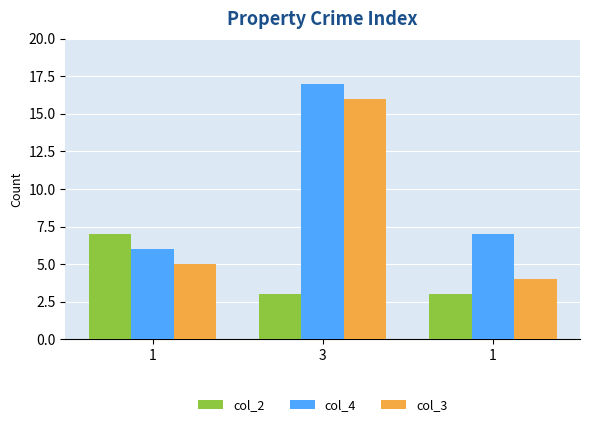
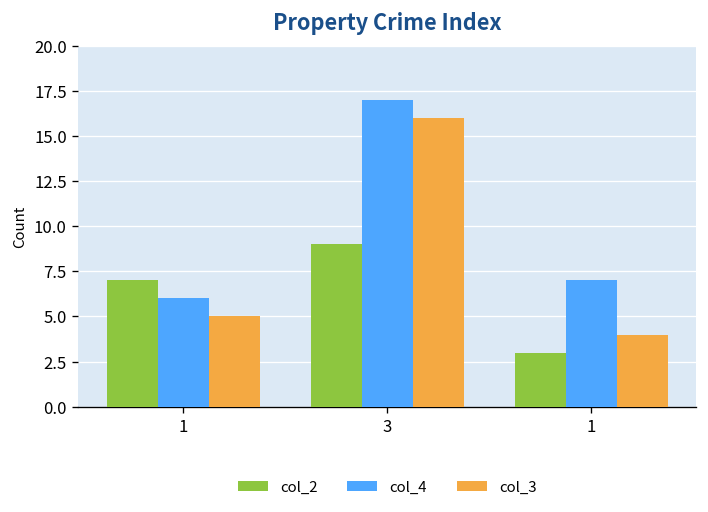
  {
    "col_2": {
-     "3": 3
+     "3": 9
    },
    "col_4": {
      "3": 17
    },
    "col_3": {
      "3": 16
    }
  }
